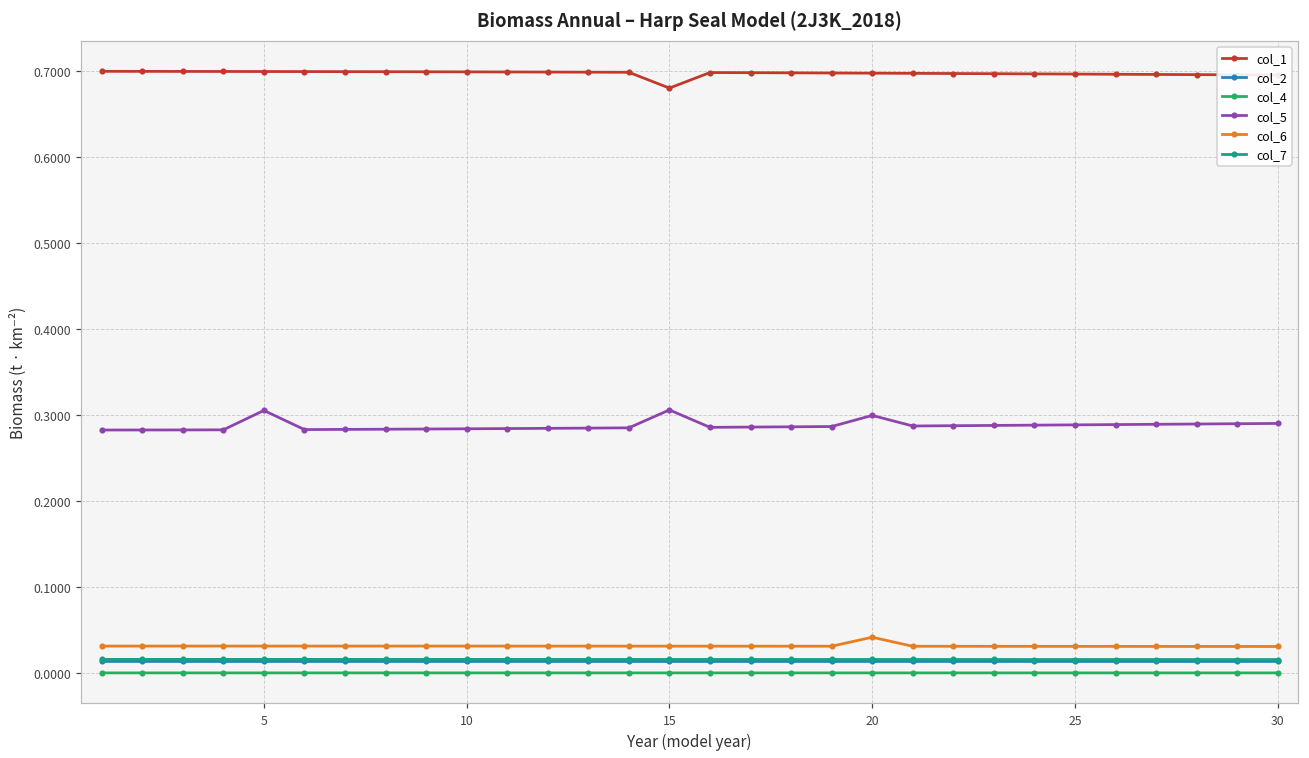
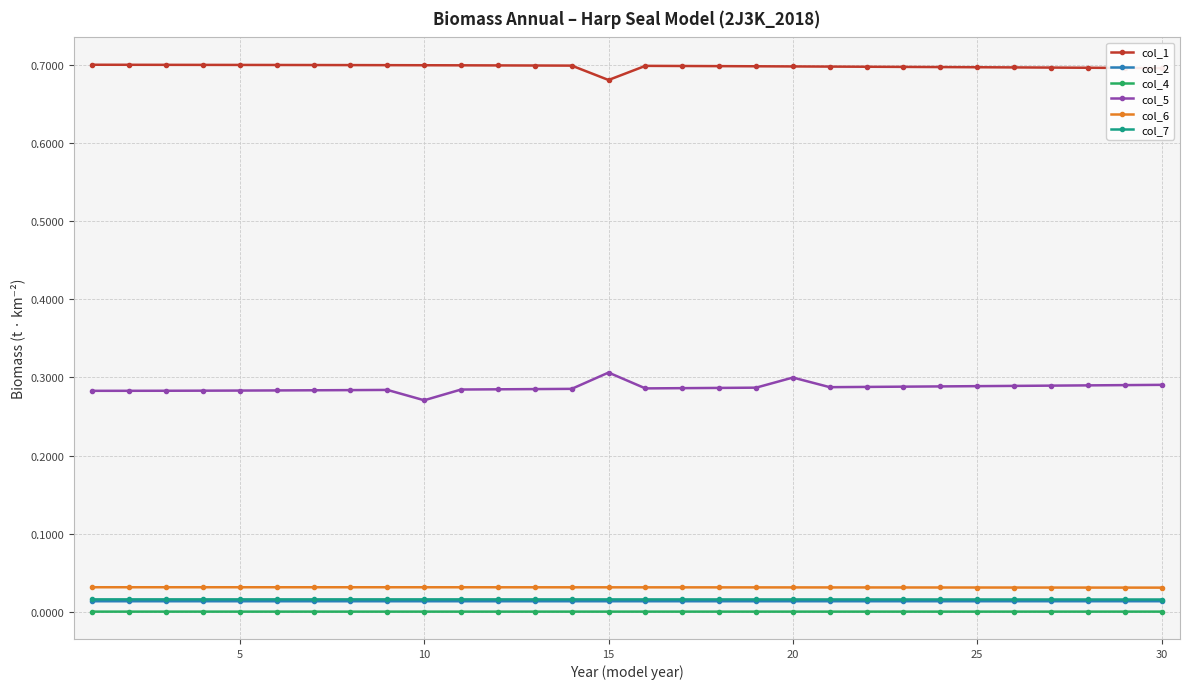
  {
    "col_1": {
      "5": 0.70,
      "10": 0.70,
      "15": 0.68,
      "20": 0.70,
      "25": 0.70
    },
    "col_5": {
-     "5": 0.31,
-     "10": 0.28,
+     "5": 0.28,
+     "10": 0.27,
      "15": 0.31,
      "20": 0.30,
      "25": 0.29,
      "30": 0.29
    },
    "col_6": {
      "5": 0.03,
      "10": 0.03,
      "15": 0.03,
-     "20": 0.04,
+     "20": 0.03,
      "25": 0.03,
      "30": 0.03
    }
  }
